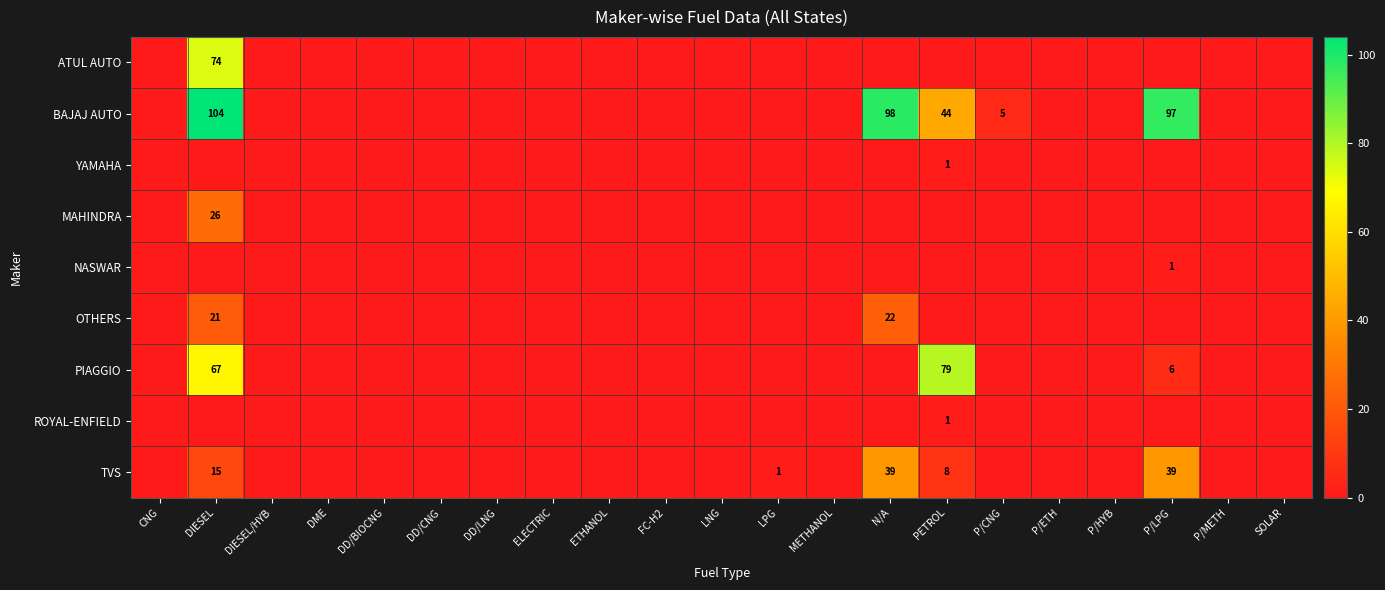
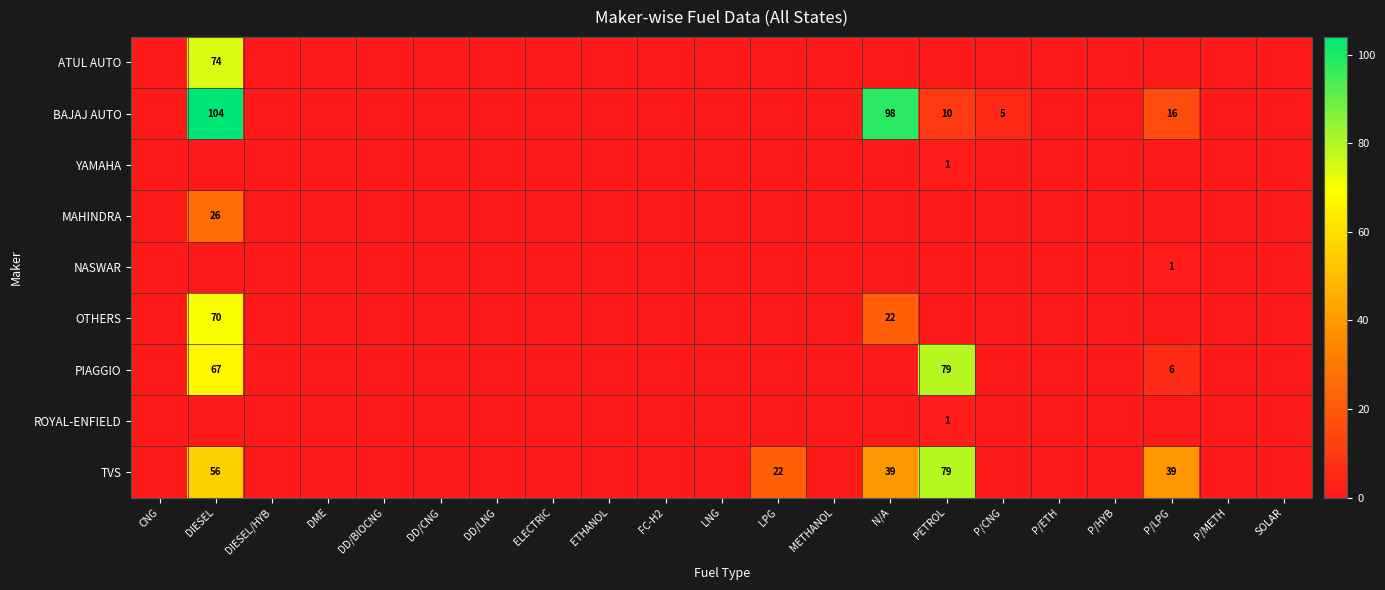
  {
    "ATUL AUTO": {
      "DIESEL": 74
    },
    "BAJAJ AUTO": {
      "DIESEL": 104,
      "N/A": 98,
-     "PETROL": 44,
+     "PETROL": 10,
      "P/CNG": 5,
-     "P/LPG": 97
+     "P/LPG": 16
    },
    "YAMAHA": {
      "PETROL": 1
    },
    "MAHINDRA": {
      "DIESEL": 26
    },
    "NASWAR": {
      "P/LPG": 1
    },
    "OTHERS": {
-     "DIESEL": 21,
+     "DIESEL": 70,
      "N/A": 22
    },
    "PIAGGIO": {
      "DIESEL": 67,
      "PETROL": 79,
      "P/LPG": 6
    },
    "ROYAL-ENFIELD": {
      "PETROL": 1
    },
    "TVS": {
-     "DIESEL": 15,
-     "LPG": 1,
+     "DIESEL": 56,
+     "LPG": 22,
      "N/A": 39,
-     "PETROL": 8,
+     "PETROL": 79,
      "P/LPG": 39
    }
  }
